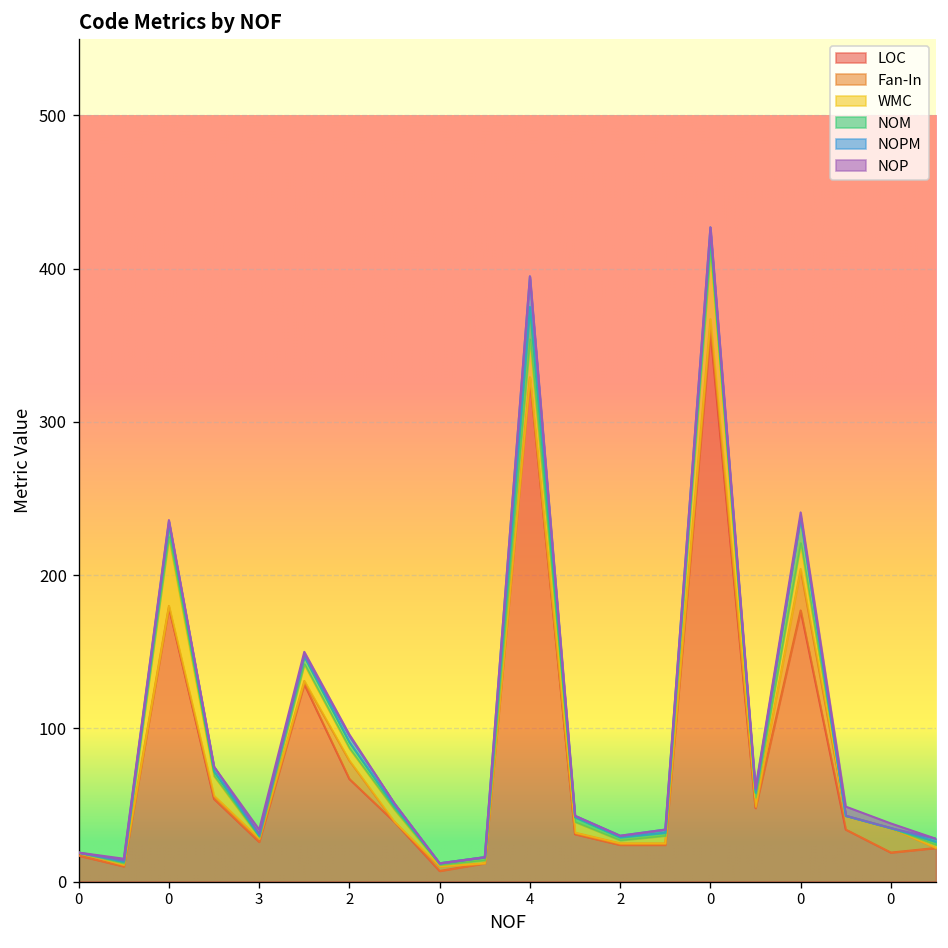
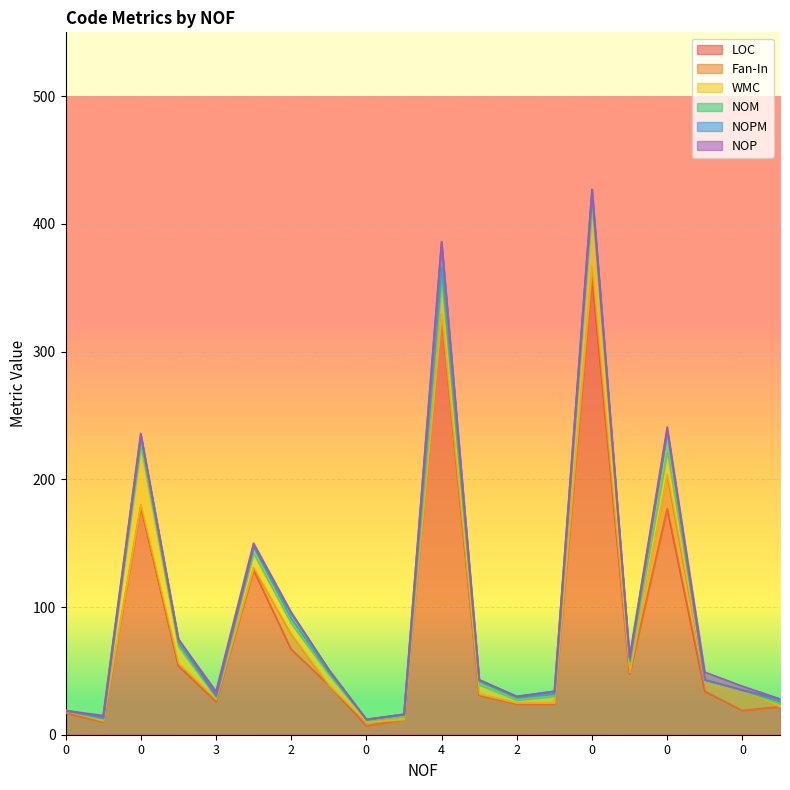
  {
    "WMC": {
      "4": 25
    },
    "NOM": {
-     "4": 21
+     "4": 12
    }
  }
